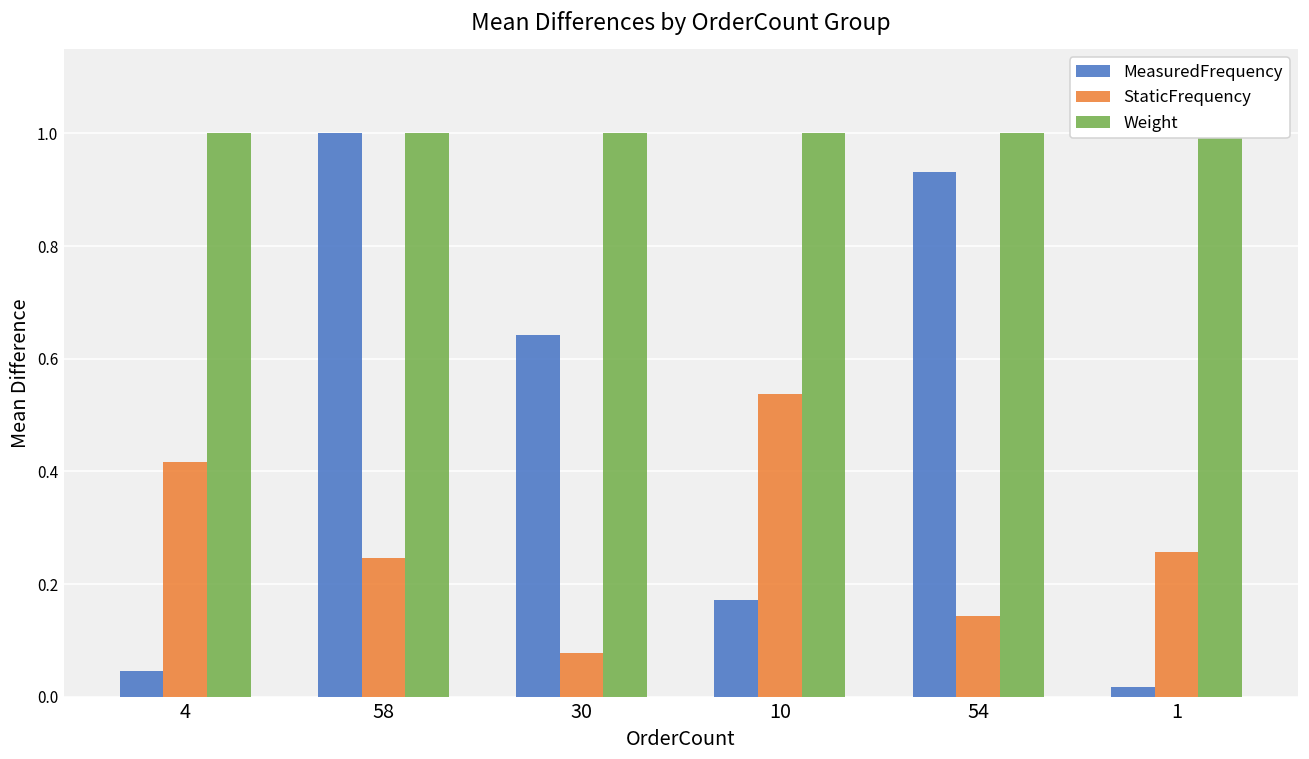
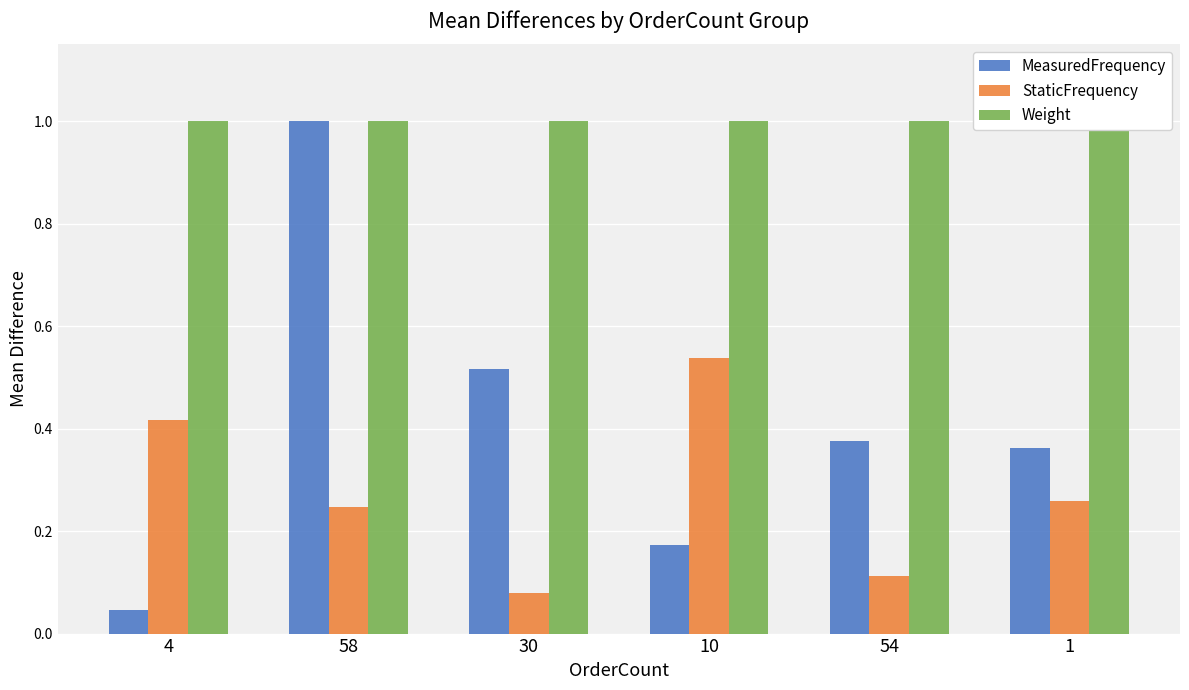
  {
    "MeasuredFrequency": {
      "4": 0.05,
      "58": 1.00,
-     "30": 0.64,
+     "30": 0.52,
      "10": 0.17,
-     "54": 0.93,
-     "1": 0.02
+     "54": 0.38,
+     "1": 0.36
    },
    "StaticFrequency": {
      "4": 0.42,
      "58": 0.25,
      "30": 0.08,
      "10": 0.54,
-     "54": 0.14,
+     "54": 0.11,
      "1": 0.26
    },
    "Weight": {
      "4": 1.00,
      "58": 1.00,
      "30": 1.00,
      "10": 1.00,
      "54": 1.00
    }
  }
